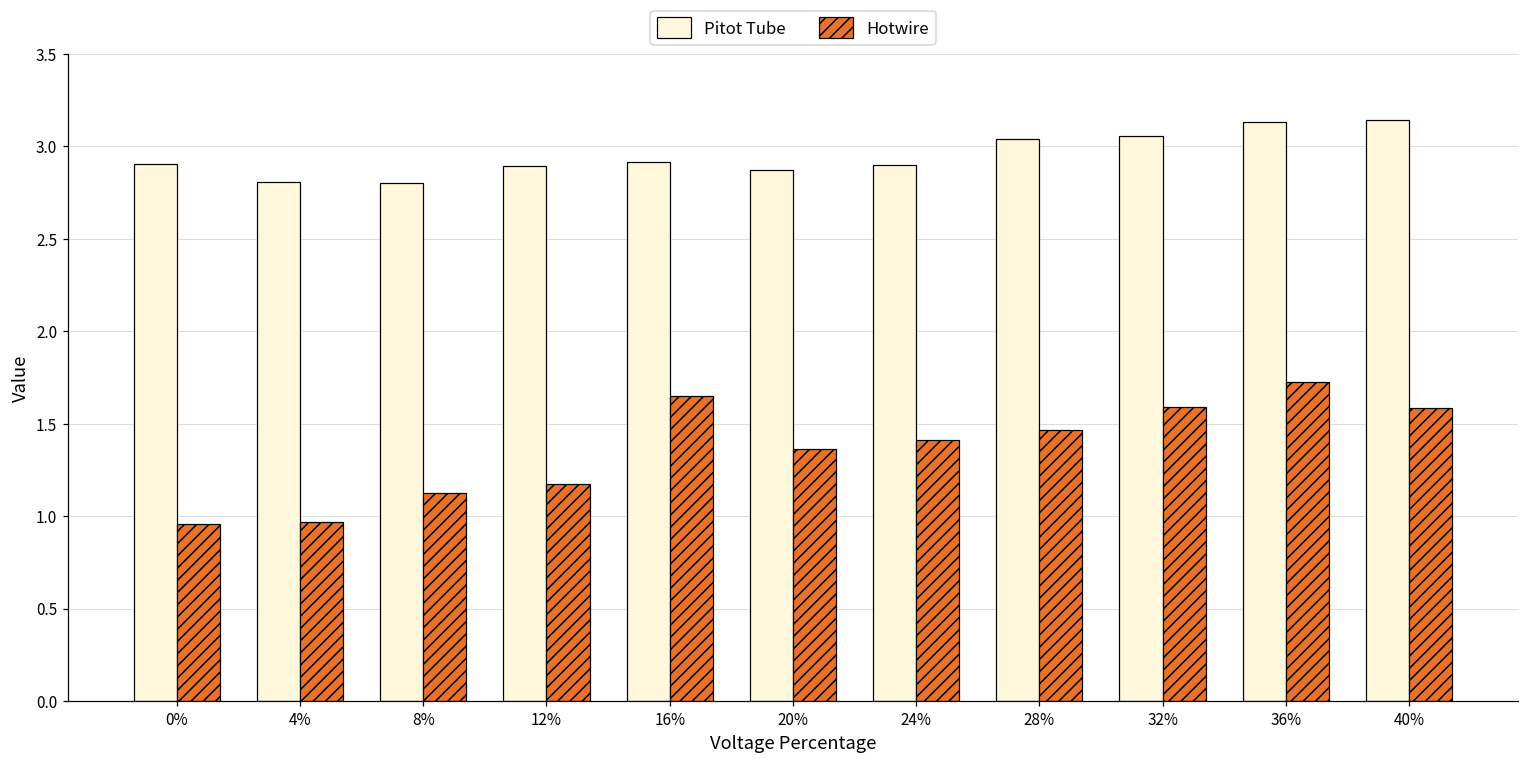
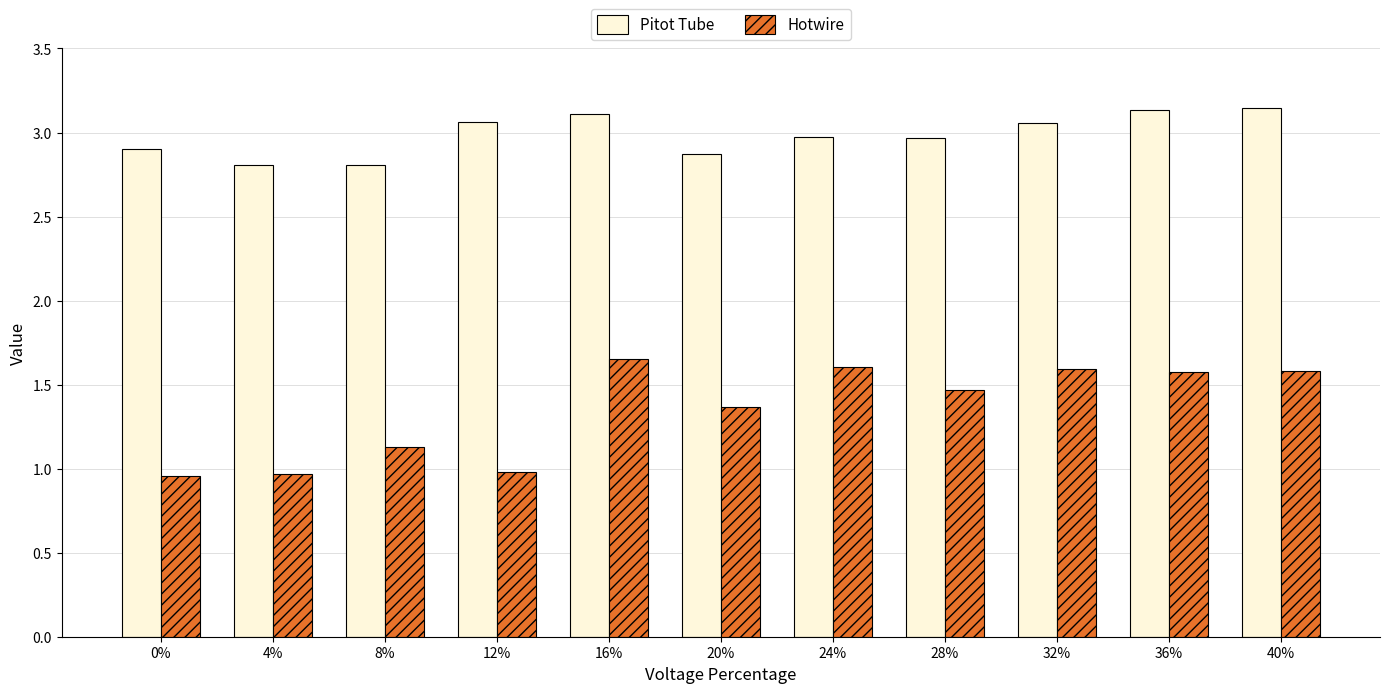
  {
    "Pitot Tube": {
      "0%": 2.90,
      "4%": 2.81,
      "8%": 2.80,
-     "12%": 2.89,
-     "16%": 2.92,
+     "12%": 3.06,
+     "16%": 3.11,
      "20%": 2.88,
-     "24%": 2.90,
-     "28%": 3.04,
+     "24%": 2.97,
+     "28%": 2.97,
      "32%": 3.06,
      "36%": 3.13,
      "40%": 3.15
    },
    "Hotwire": {
      "0%": 0.96,
      "4%": 0.97,
      "8%": 1.13,
-     "12%": 1.18,
+     "12%": 0.98,
      "16%": 1.65,
      "20%": 1.37,
-     "24%": 1.41,
+     "24%": 1.61,
      "28%": 1.47,
      "32%": 1.59,
-     "36%": 1.73,
+     "36%": 1.58,
      "40%": 1.58
    }
  }
